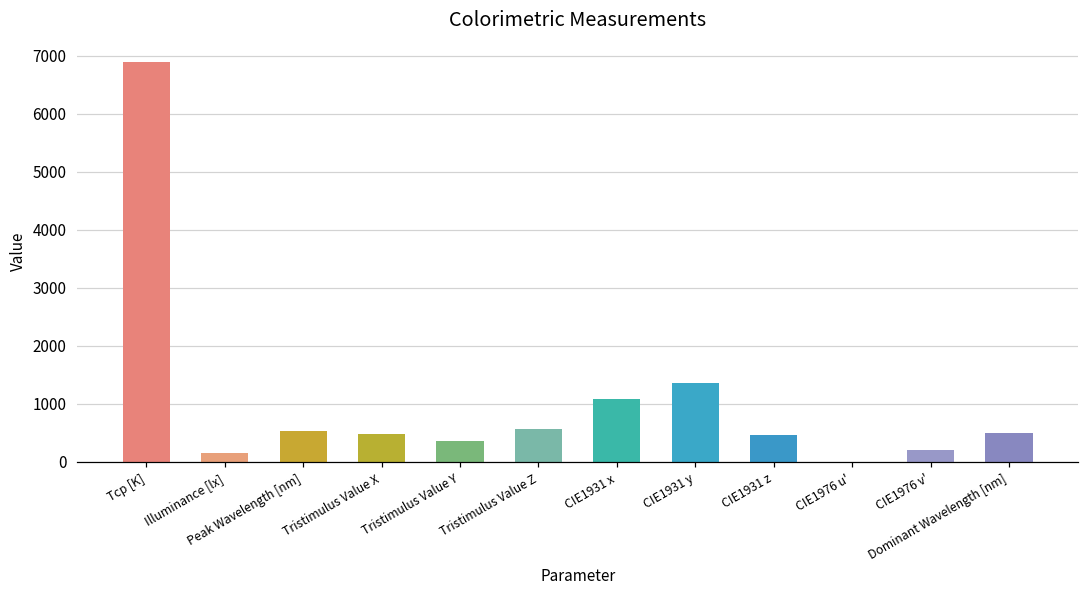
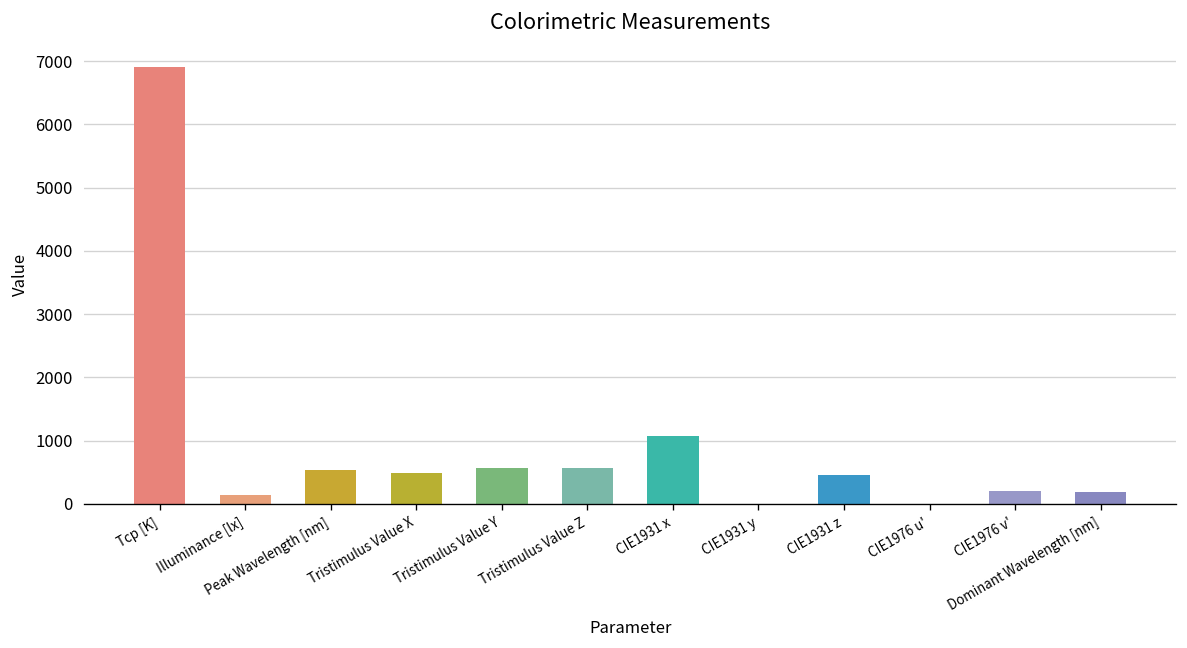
  {
    "Tcp [K]": 6900,
    "Illuminance [lx]": 100,
    "Peak Wavelength [nm]": 500,
    "Tristimulus Value X": 500,
-   "Tristimulus Value Y": 400,
+   "Tristimulus Value Y": 600,
    "Tristimulus Value Z": 600,
    "CIE1931 x": 1100,
-   "CIE1931 y": 1400,
+   "CIE1931 y": 0,
    "CIE1931 z": 500,
    "CIE1976 v'": 200,
-   "Dominant Wavelength [nm]": 500
+   "Dominant Wavelength [nm]": 200
  }
